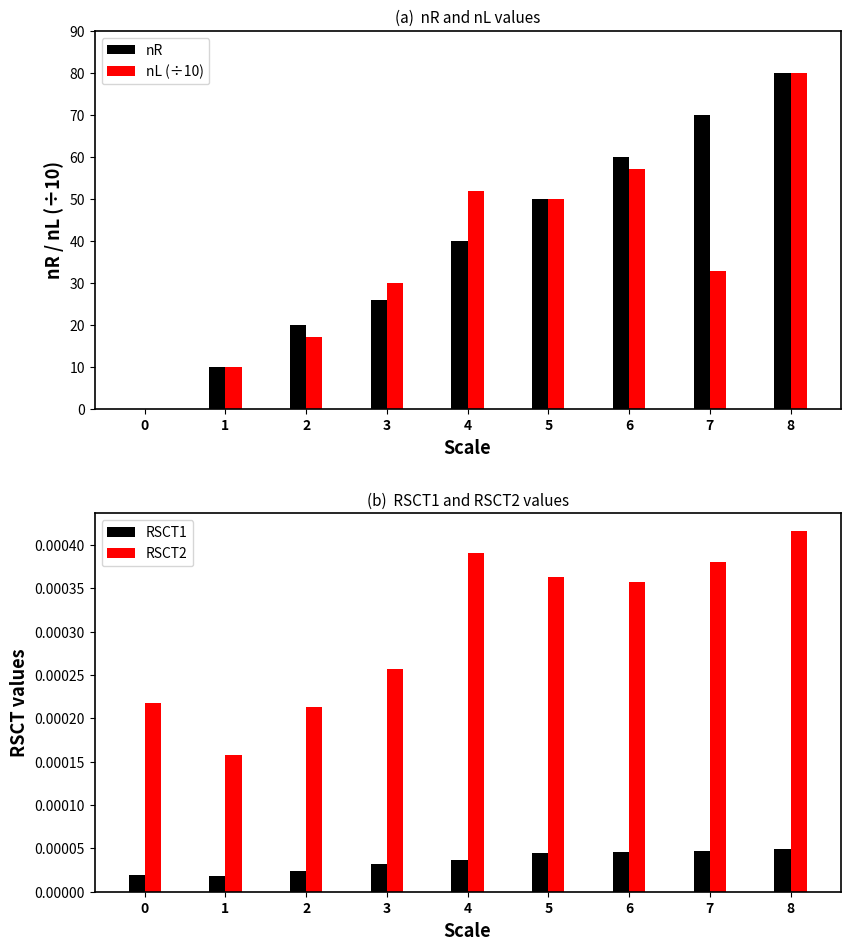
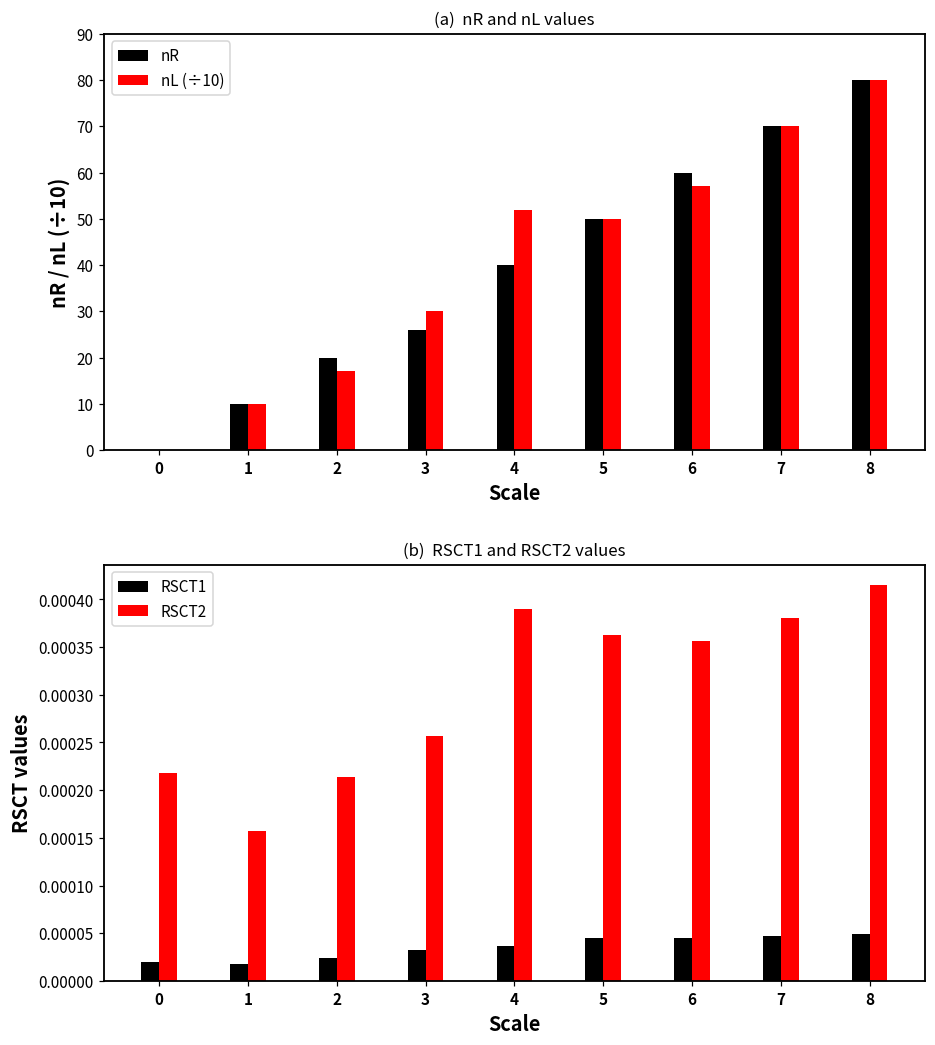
  {
    "(a) nR and nL values": {
      "nR": {
        "0": 0,
        "1": 10,
        "2": 20,
        "3": 26,
        "4": 40,
        "5": 50,
        "6": 60,
        "7": 70,
        "8": 80
      },
      "nL (÷10)": {
        "0": 0,
        "1": 10,
        "2": 17,
        "3": 30,
        "4": 52,
        "5": 50,
        "6": 57,
-       "7": 33,
+       "7": 70,
        "8": 80
      }
    },
    "(b) RSCT1 and RSCT2 values": {
      "RSCT1": {
        "0": 0.00002,
        "1": 0.00002,
        "2": 0.00002,
        "3": 0.00003,
        "4": 0.00004,
        "5": 0.00005,
        "6": 0.00005,
        "7": 0.00005,
        "8": 0.00005
      },
      "RSCT2": {
        "0": 0.00022,
        "1": 0.00016,
        "2": 0.00021,
        "3": 0.00026,
        "4": 0.00039,
        "5": 0.00036,
        "6": 0.00036,
        "7": 0.00038,
        "8": 0.00042
      }
    }
  }
